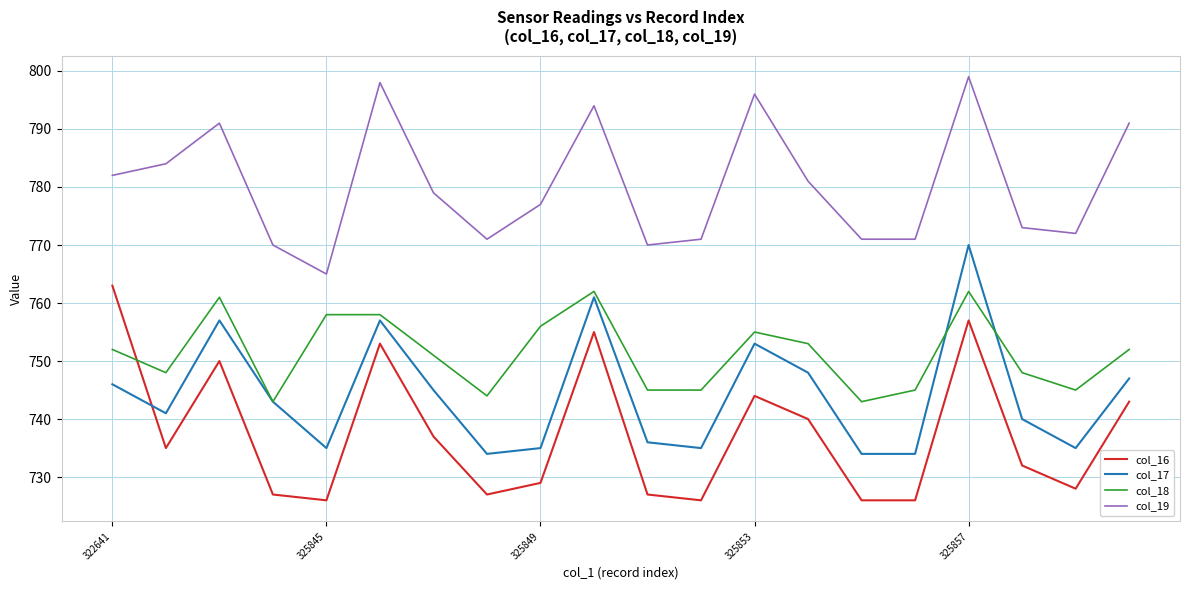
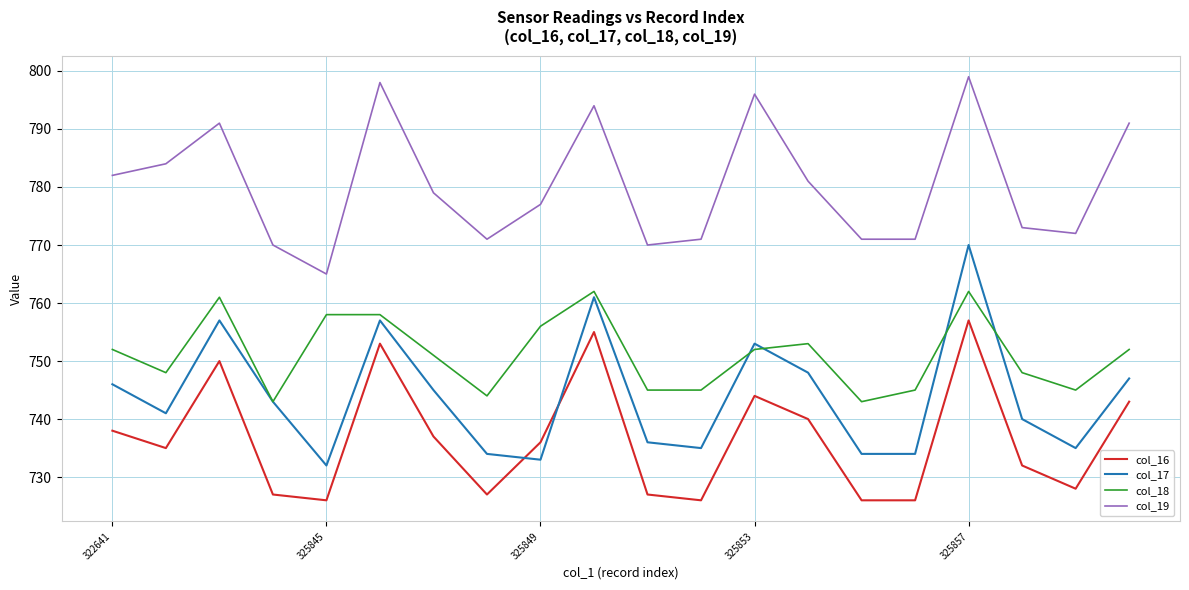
  {
    "col_16": {
-     "322641": 763,
+     "322641": 738,
      "325845": 726,
-     "325849": 729,
+     "325849": 736,
      "325853": 744,
      "325857": 757
    },
    "col_17": {
      "322641": 746,
-     "325845": 735,
-     "325849": 735,
+     "325845": 732,
+     "325849": 733,
      "325853": 753,
      "325857": 770
    },
    "col_18": {
      "322641": 752,
      "325845": 758,
      "325849": 756,
-     "325853": 755,
+     "325853": 752,
      "325857": 762
    },
    "col_19": {
      "322641": 782,
      "325845": 765,
      "325849": 777,
      "325853": 796,
      "325857": 799
    }
  }
